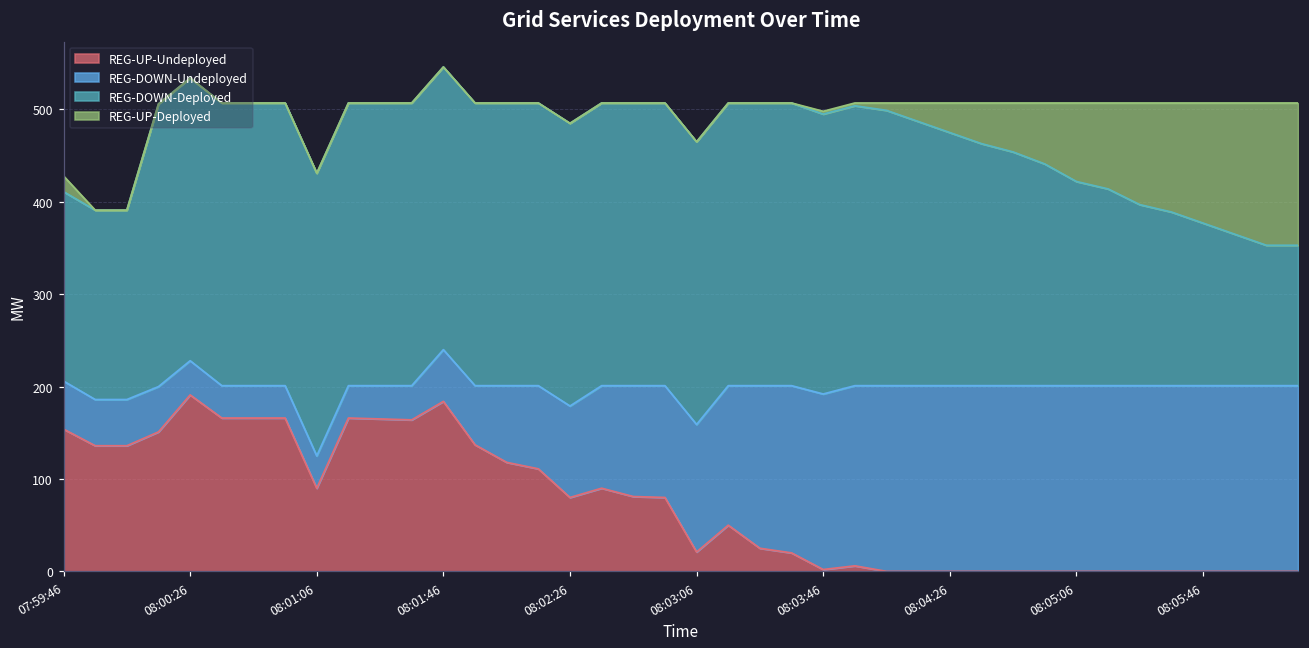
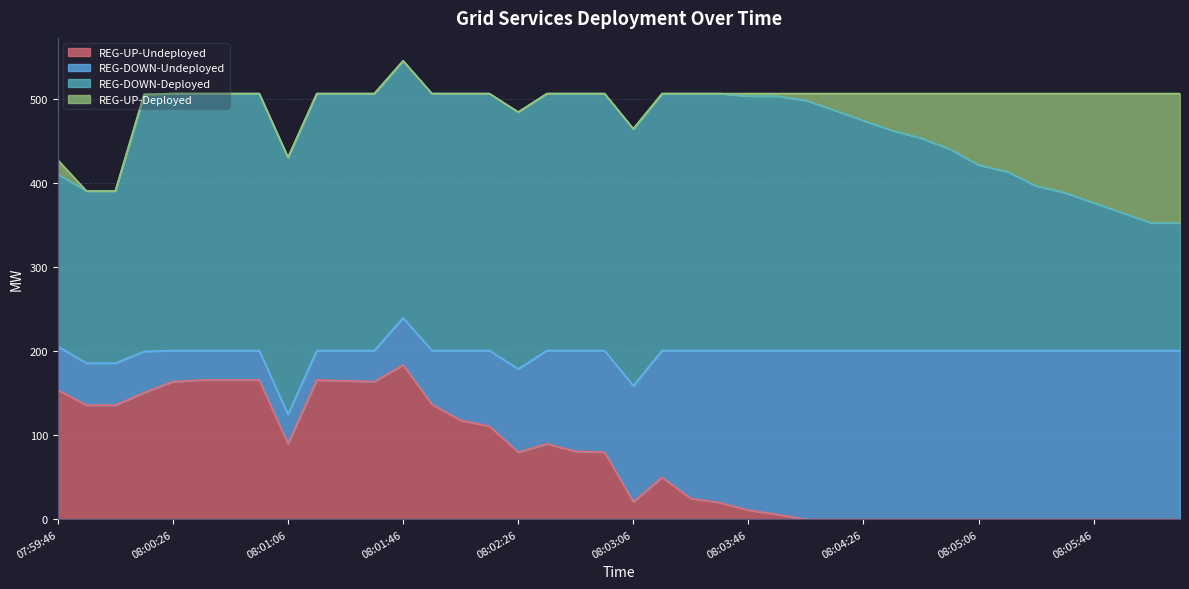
  {
    "REG-UP-Undeployed": {
      "07:59:46": 150,
-     "08:00:26": 190,
+     "08:00:26": 160,
      "08:01:06": 90,
      "08:01:46": 180,
      "08:02:26": 80,
      "08:03:06": 20,
-     "08:03:46": 0,
+     "08:03:46": 10,
      "08:04:26": 0,
      "08:05:06": 0,
      "08:05:46": 0
    },
    "REG-UP-Deployed": {
      "07:59:46": 20,
      "08:04:26": 30,
      "08:05:06": 90,
      "08:05:46": 130
    }
  }
